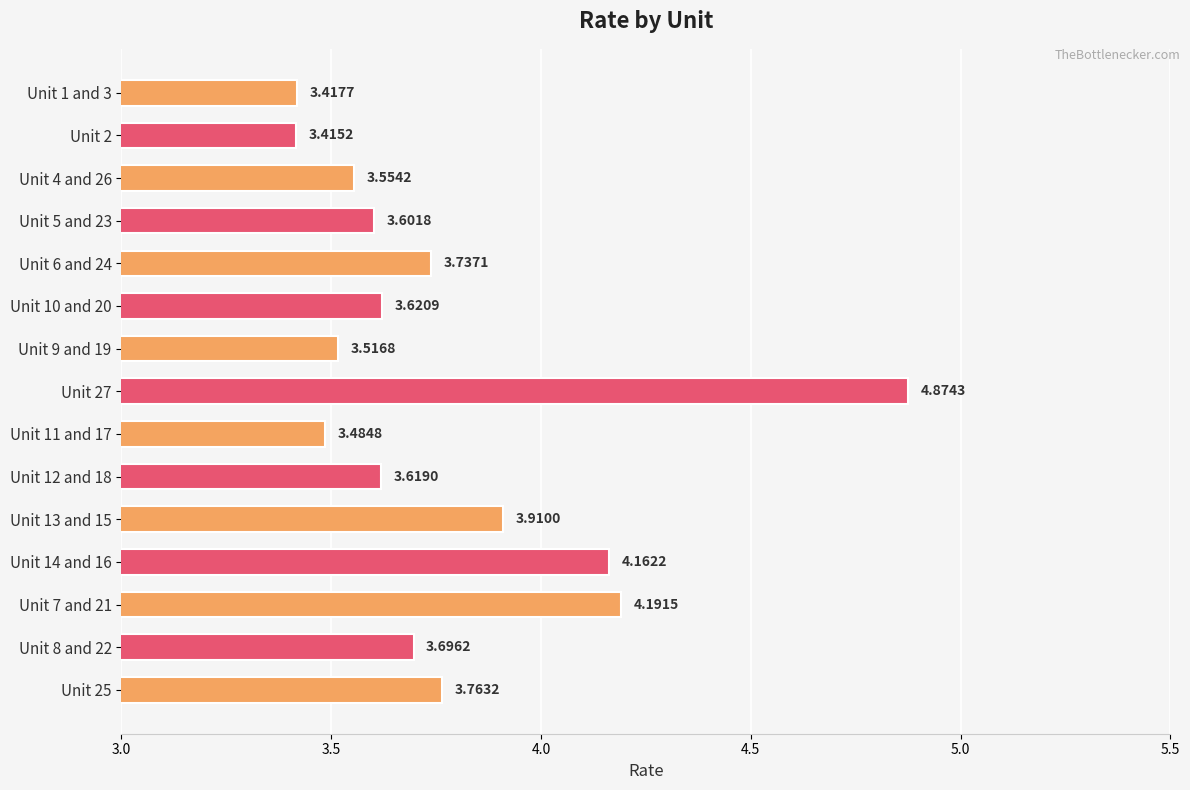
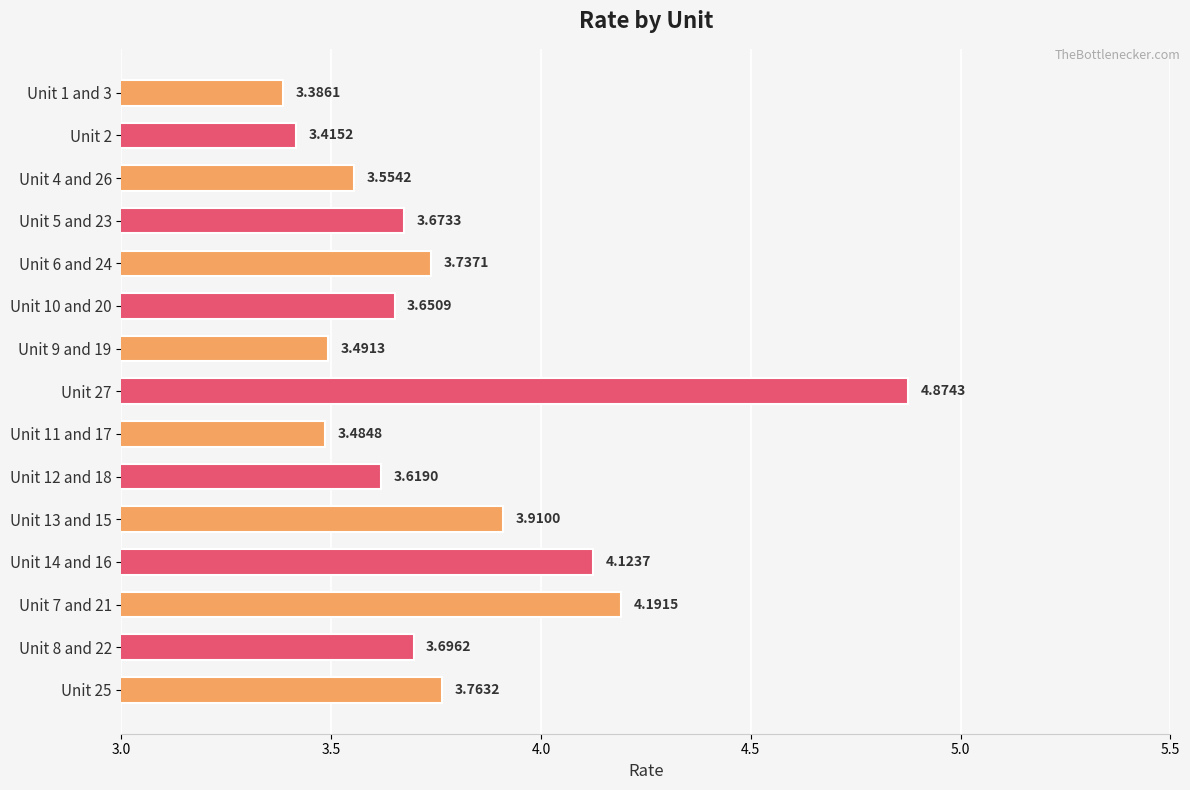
  {
-   "Unit 1 and 3": 3.4177,
+   "Unit 1 and 3": 3.3861,
    "Unit 2": 3.4152,
    "Unit 4 and 26": 3.5542,
-   "Unit 5 and 23": 3.6018,
+   "Unit 5 and 23": 3.6733,
    "Unit 6 and 24": 3.7371,
-   "Unit 10 and 20": 3.6209,
-   "Unit 9 and 19": 3.5168,
+   "Unit 10 and 20": 3.6509,
+   "Unit 9 and 19": 3.4913,
    "Unit 27": 4.8743,
    "Unit 11 and 17": 3.4848,
    "Unit 12 and 18": 3.6190,
    "Unit 13 and 15": 3.9100,
-   "Unit 14 and 16": 4.1622,
+   "Unit 14 and 16": 4.1237,
    "Unit 7 and 21": 4.1915,
    "Unit 8 and 22": 3.6962,
    "Unit 25": 3.7632
  }
